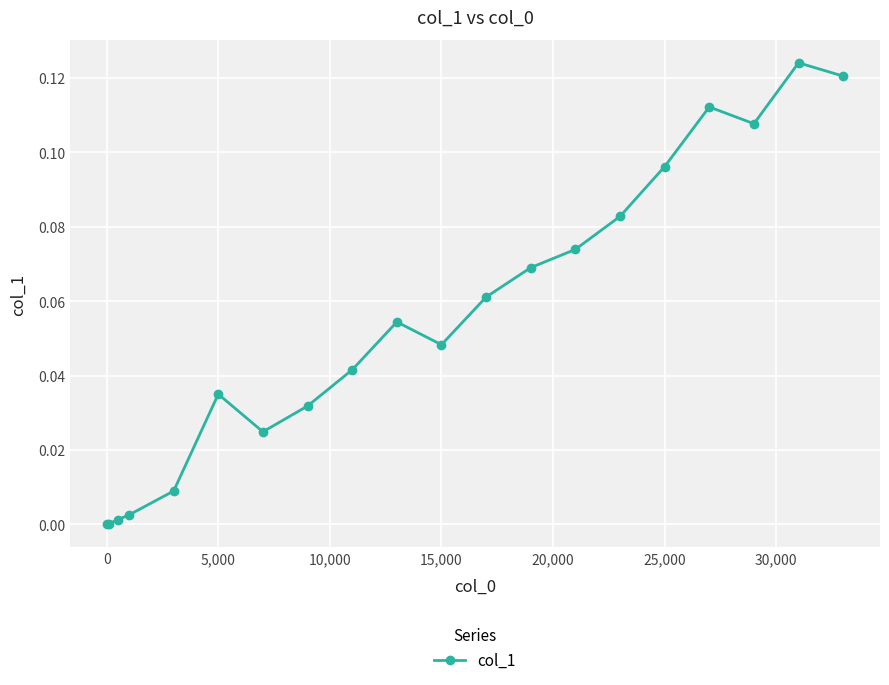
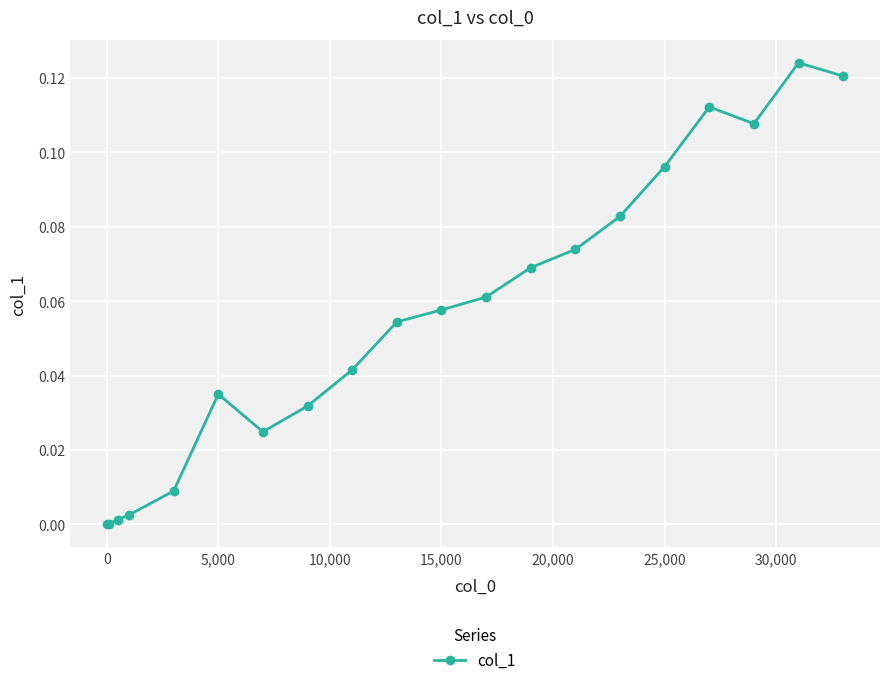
  {
    "5,000": 0.035,
-   "15,000": 0.048,
+   "15,000": 0.058,
    "25,000": 0.096
  }
